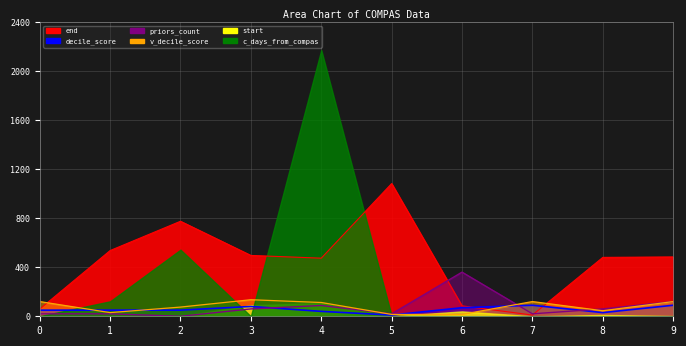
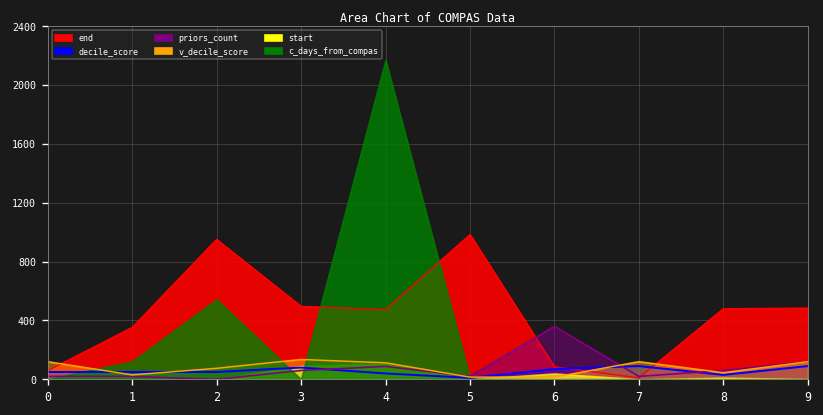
  {
    "end": {
-     "1": 540,
-     "2": 780,
+     "1": 350,
+     "2": 950,
      "3": 500,
      "4": 470,
-     "5": 1080,
+     "5": 980,
      "8": 480,
      "9": 480
    },
    "decile_score": {
      "2": 50,
      "4": 40,
      "7": 90,
      "9": 90
    },
    "priors_count": {
      "6": 360
    },
    "v_decile_score": {
      "0": 120,
      "2": 80,
      "3": 140,
      "7": 120
    },
    "start": {
      "6": 40
    },
    "c_days_from_compas": {
      "1": 120,
      "2": 540,
      "3": 0,
      "4": 2170
    }
  }
